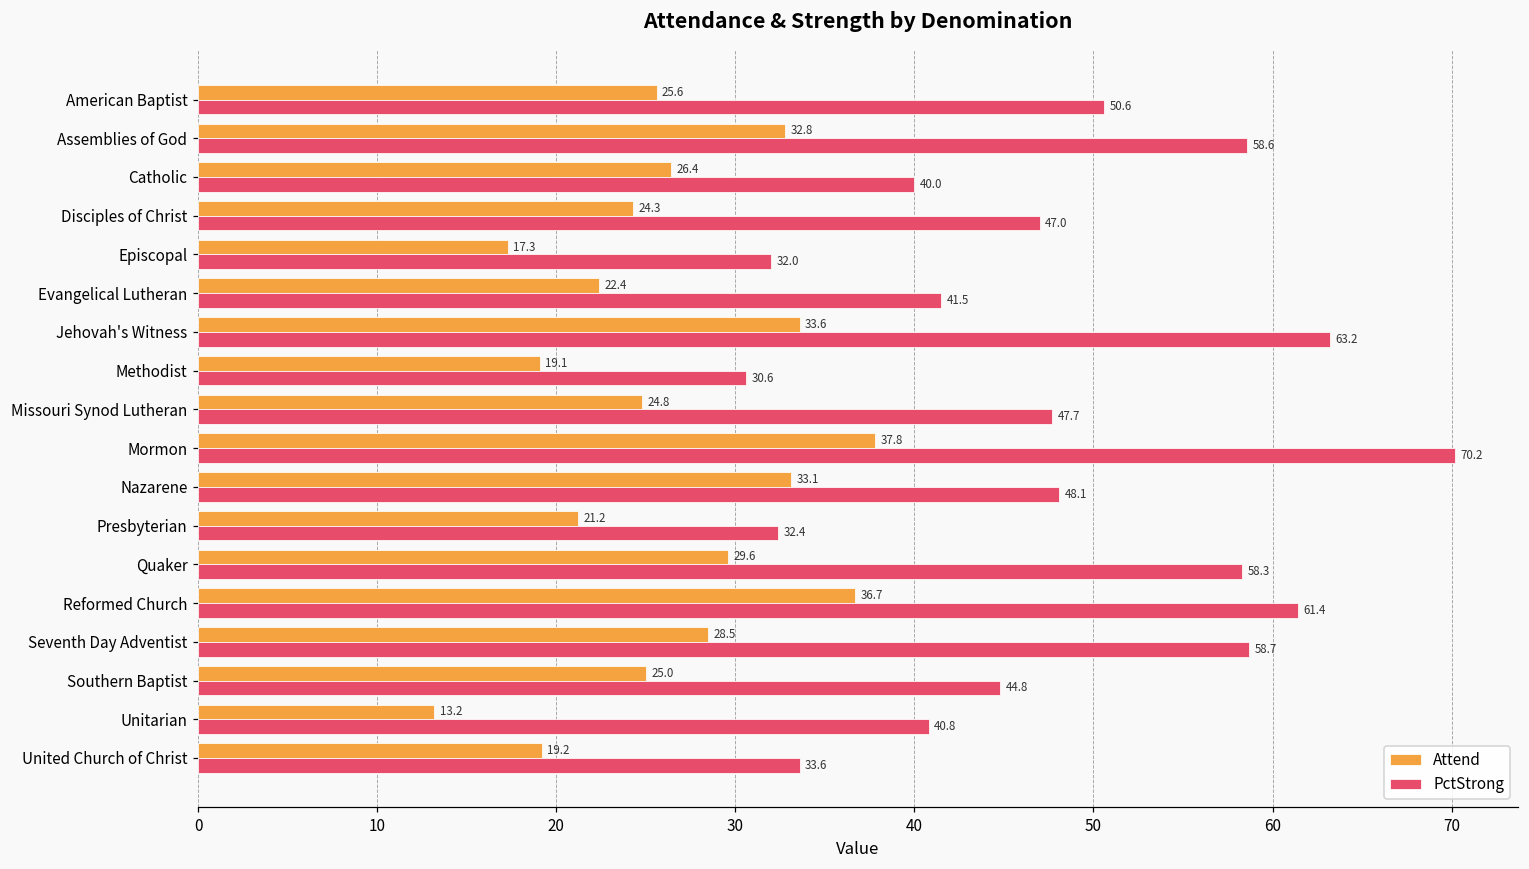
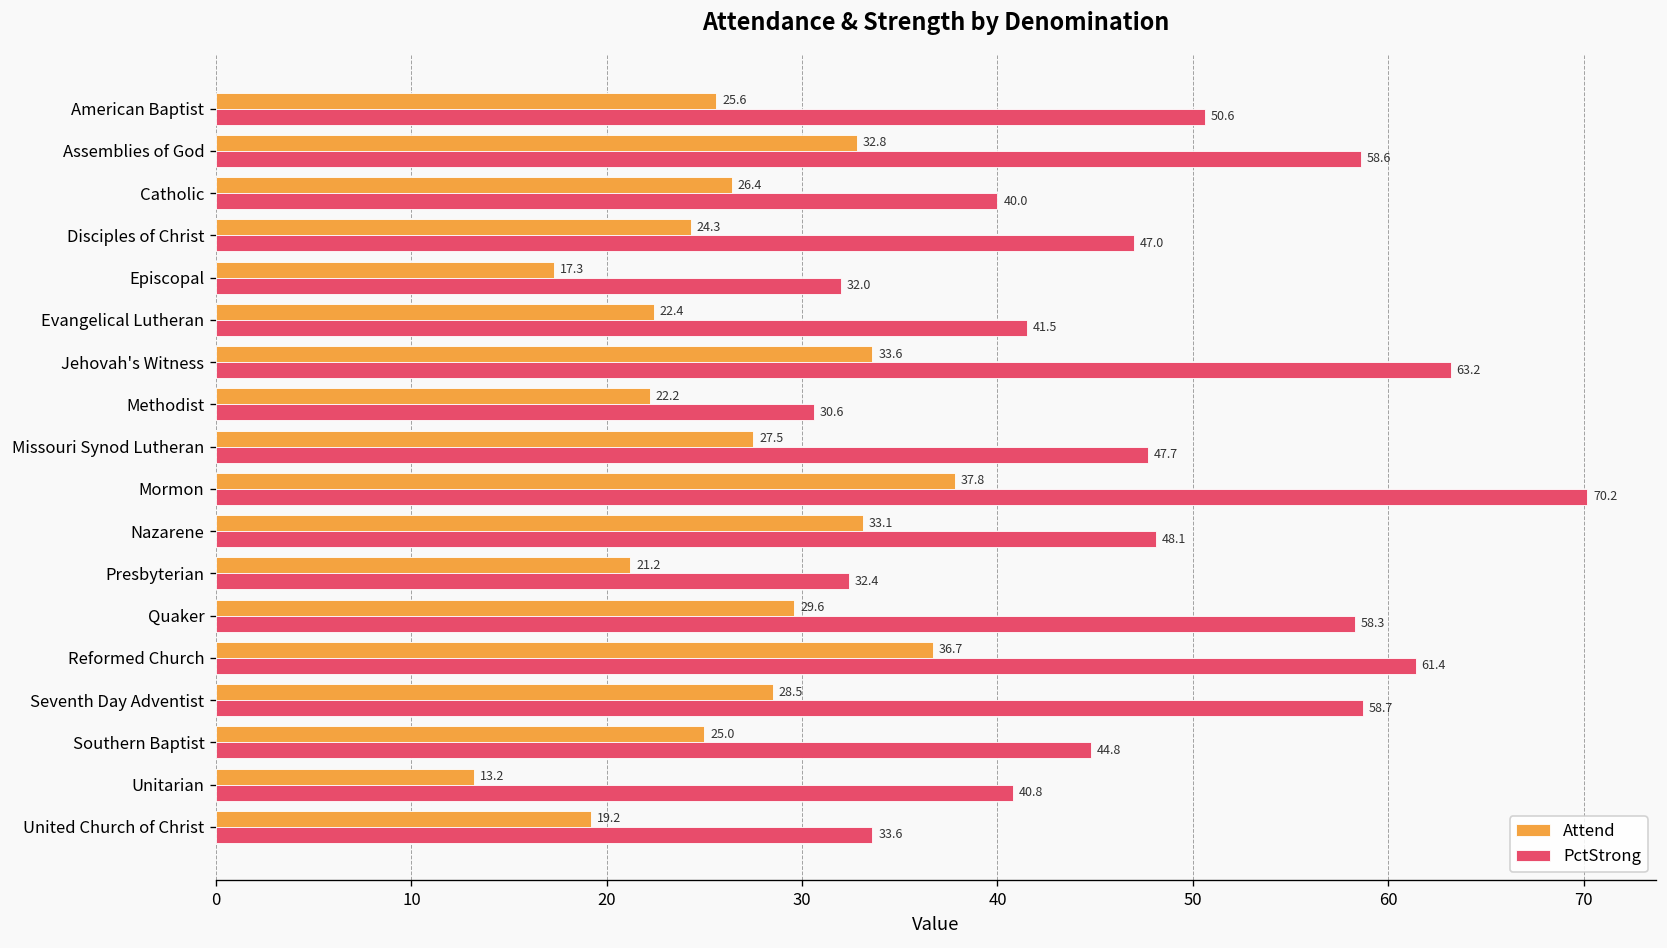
  {
    "Attend": {
      "American Baptist": 25.6,
      "Assemblies of God": 32.8,
      "Catholic": 26.4,
      "Disciples of Christ": 24.3,
      "Episcopal": 17.3,
      "Evangelical Lutheran": 22.4,
      "Jehovah's Witness": 33.6,
-     "Methodist": 19.1,
-     "Missouri Synod Lutheran": 24.8,
+     "Methodist": 22.2,
+     "Missouri Synod Lutheran": 27.5,
      "Mormon": 37.8,
      "Nazarene": 33.1,
      "Presbyterian": 21.2,
      "Quaker": 29.6,
      "Reformed Church": 36.7,
      "Seventh Day Adventist": 28.5,
      "Southern Baptist": 25.0,
      "Unitarian": 13.2,
      "United Church of Christ": 19.2
    },
    "PctStrong": {
      "American Baptist": 50.6,
      "Assemblies of God": 58.6,
      "Catholic": 40.0,
      "Disciples of Christ": 47.0,
      "Episcopal": 32.0,
      "Evangelical Lutheran": 41.5,
      "Jehovah's Witness": 63.2,
      "Methodist": 30.6,
      "Missouri Synod Lutheran": 47.7,
      "Mormon": 70.2,
      "Nazarene": 48.1,
      "Presbyterian": 32.4,
      "Quaker": 58.3,
      "Reformed Church": 61.4,
      "Seventh Day Adventist": 58.7,
      "Southern Baptist": 44.8,
      "Unitarian": 40.8,
      "United Church of Christ": 33.6
    }
  }
